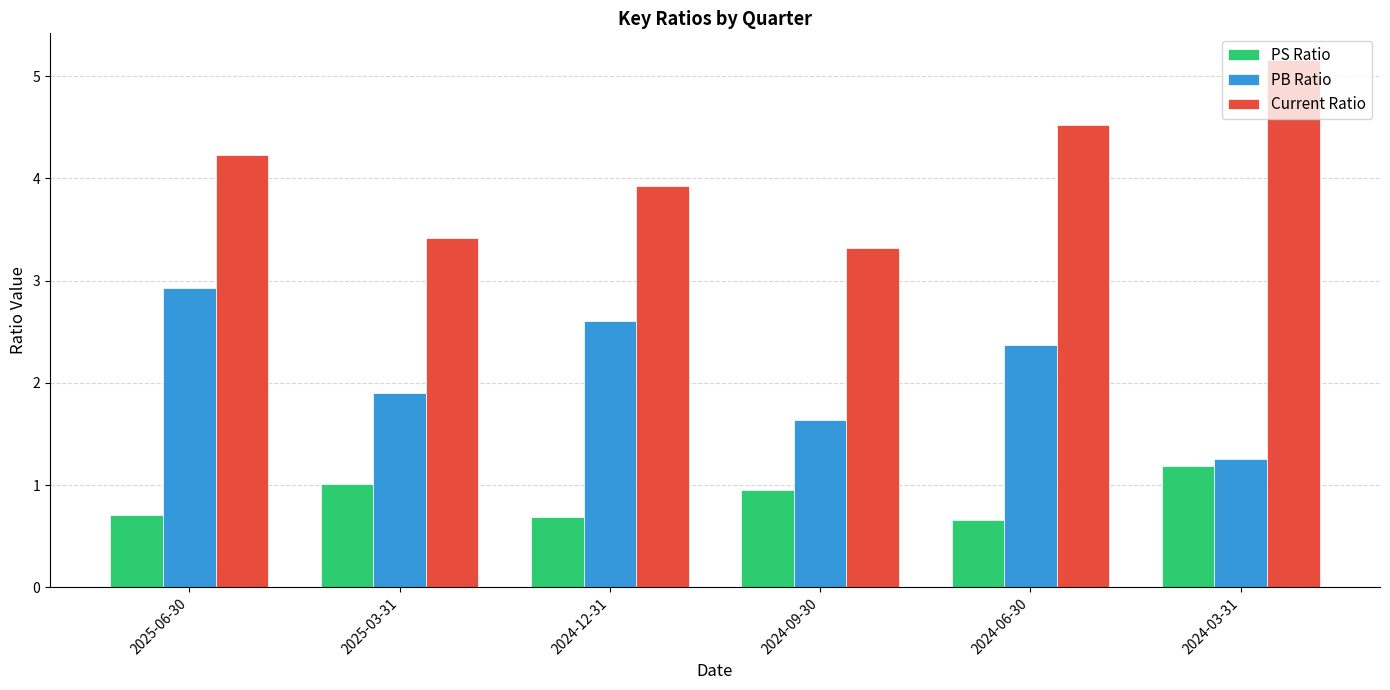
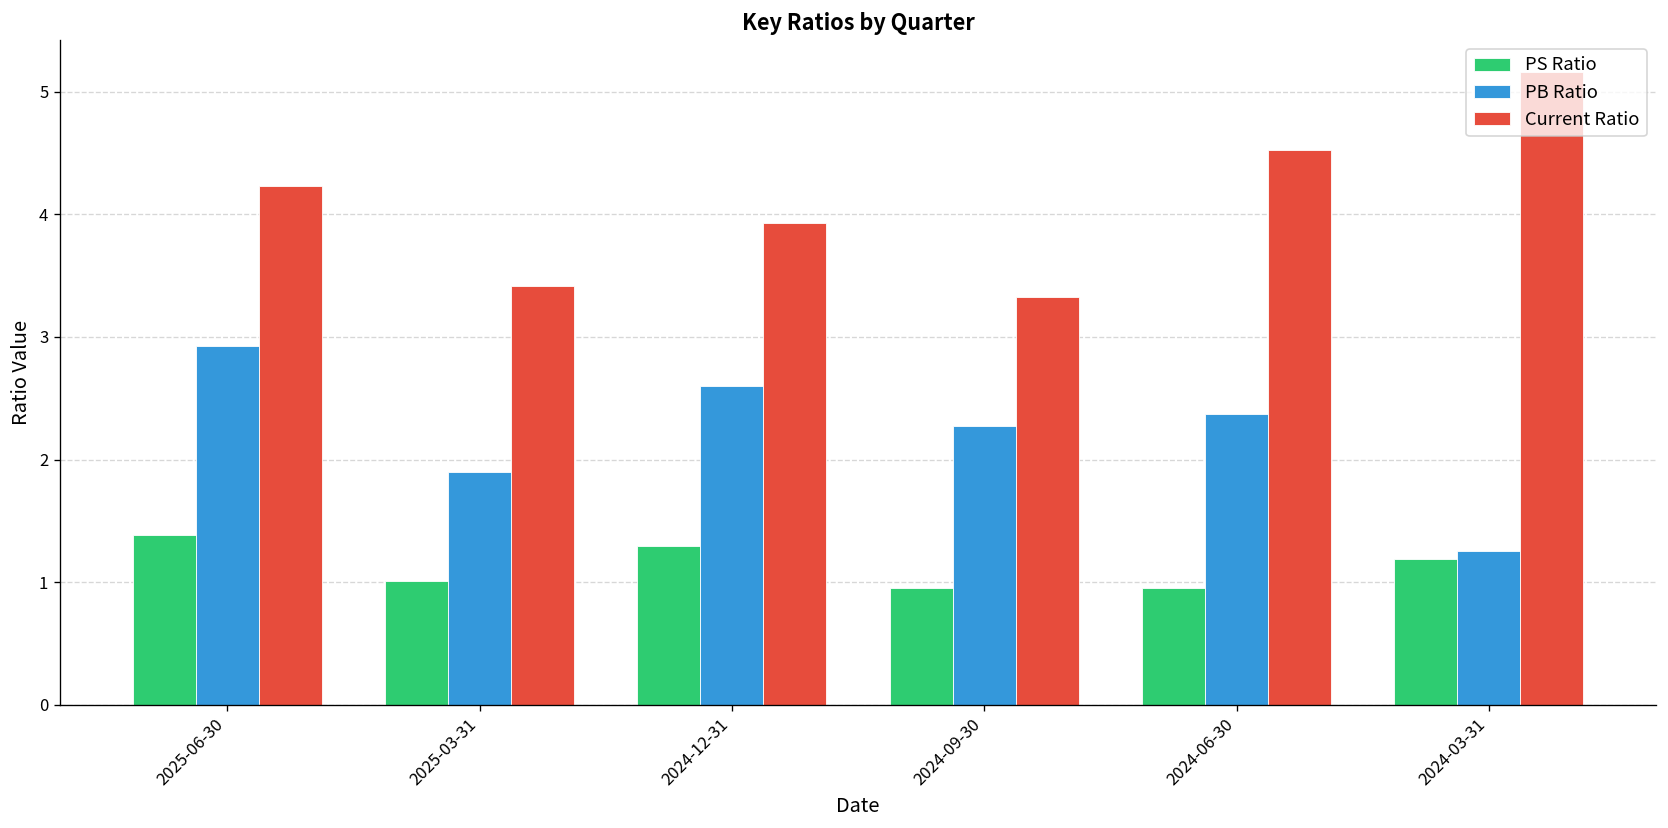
  {
    "PS Ratio": {
-     "2025-06-30": 0.71,
+     "2025-06-30": 1.39,
      "2025-03-31": 1.01,
-     "2024-12-31": 0.69,
+     "2024-12-31": 1.29,
      "2024-09-30": 0.95,
-     "2024-06-30": 0.66,
+     "2024-06-30": 0.96,
      "2024-03-31": 1.19
    },
    "PB Ratio": {
      "2025-06-30": 2.93,
      "2025-03-31": 1.90,
      "2024-12-31": 2.60,
-     "2024-09-30": 1.64,
+     "2024-09-30": 2.27,
      "2024-06-30": 2.37,
      "2024-03-31": 1.25
    },
    "Current Ratio": {
      "2025-06-30": 4.23,
      "2025-03-31": 3.42,
      "2024-12-31": 3.93,
      "2024-09-30": 3.32,
      "2024-06-30": 4.52
    }
  }
